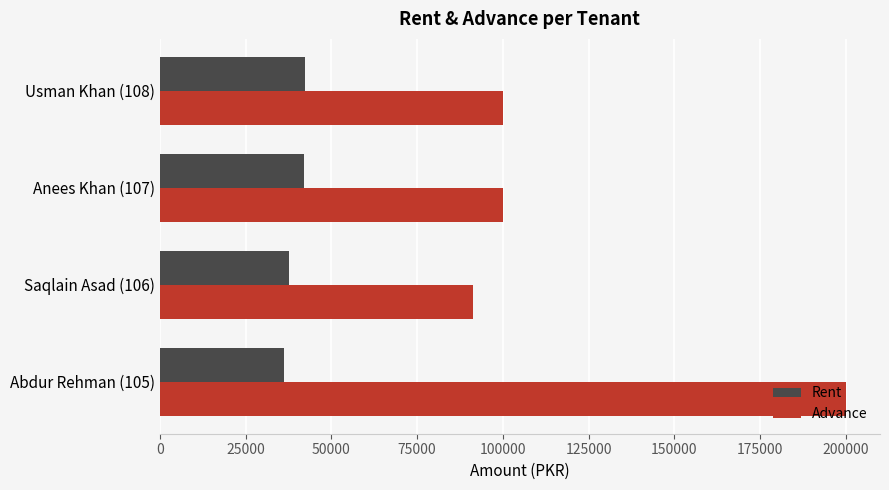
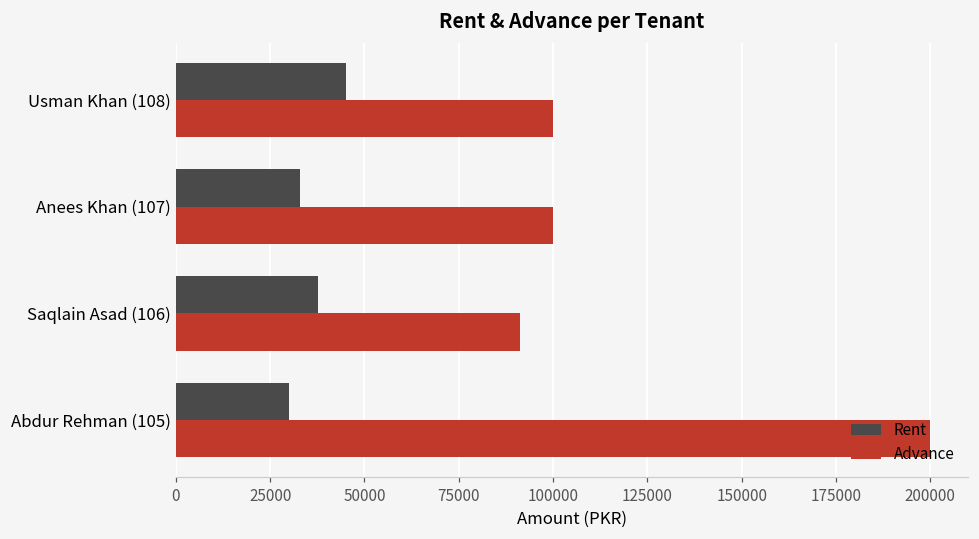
  {
    "Rent": {
-     "Usman Khan (108)": 42000,
-     "Anees Khan (107)": 42000,
+     "Usman Khan (108)": 45000,
+     "Anees Khan (107)": 33000,
      "Saqlain Asad (106)": 38000,
-     "Abdur Rehman (105)": 36000
+     "Abdur Rehman (105)": 30000
    },
    "Advance": {
      "Usman Khan (108)": 100000,
      "Anees Khan (107)": 100000,
      "Saqlain Asad (106)": 91000,
      "Abdur Rehman (105)": 200000
    }
  }
